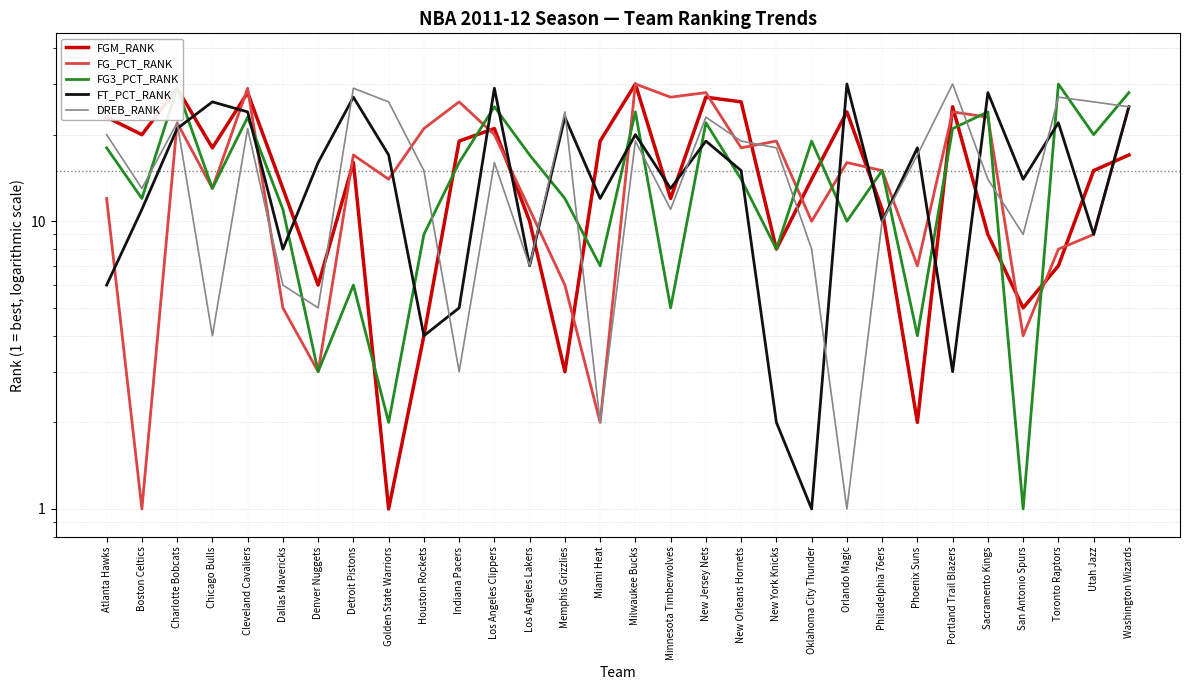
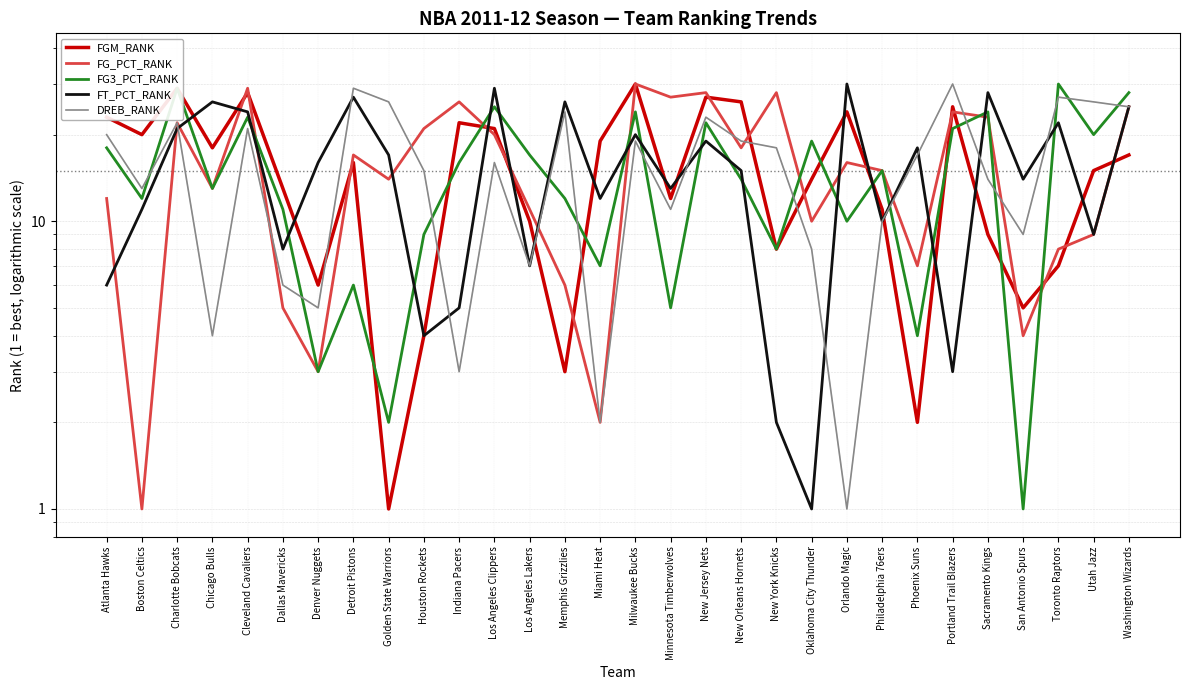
  {
    "FGM_RANK": {
      "Boston Celtics": 20,
      "Chicago Bulls": 18,
      "Cleveland Cavaliers": 28,
      "Dallas Mavericks": 13,
      "Denver Nuggets": 6,
      "Detroit Pistons": 16,
      "Golden State Warriors": 1,
-     "Indiana Pacers": 19,
+     "Indiana Pacers": 22,
      "Los Angeles Clippers": 21,
      "Los Angeles Lakers": 10,
      "Memphis Grizzlies": 3,
      "Miami Heat": 19,
      "Minnesota Timberwolves": 12,
      "New Jersey Nets": 27,
      "New Orleans Hornets": 26,
      "Oklahoma City Thunder": 14,
      "Orlando Magic": 24,
      "Philadelphia 76ers": 11,
      "Phoenix Suns": 2,
      "Portland Trail Blazers": 25,
      "Sacramento Kings": 9,
      "San Antonio Spurs": 5,
      "Toronto Raptors": 7,
      "Utah Jazz": 15,
      "Washington Wizards": 17
    },
    "FG_PCT_RANK": {
      "Atlanta Hawks": 12,
      "Boston Celtics": 1,
      "Cleveland Cavaliers": 29,
      "Dallas Mavericks": 5,
      "Detroit Pistons": 17,
      "Golden State Warriors": 14,
      "Houston Rockets": 21,
      "Indiana Pacers": 26,
      "Los Angeles Clippers": 20,
      "Los Angeles Lakers": 11,
      "Memphis Grizzlies": 6,
      "Minnesota Timberwolves": 27,
      "New Jersey Nets": 28,
      "New Orleans Hornets": 18,
-     "New York Knicks": 19,
+     "New York Knicks": 28,
      "Oklahoma City Thunder": 10,
      "Orlando Magic": 16,
      "Phoenix Suns": 7,
      "Portland Trail Blazers": 24,
      "Sacramento Kings": 23,
      "San Antonio Spurs": 4,
      "Toronto Raptors": 8
    },
    "FG3_PCT_RANK": {
      "Atlanta Hawks": 18,
      "Boston Celtics": 12,
      "Cleveland Cavaliers": 23,
      "Dallas Mavericks": 11,
      "Detroit Pistons": 6,
      "Golden State Warriors": 2,
      "Houston Rockets": 9,
      "Indiana Pacers": 16,
      "Los Angeles Clippers": 25,
      "Los Angeles Lakers": 17,
      "Memphis Grizzlies": 12,
      "Miami Heat": 7,
      "Milwaukee Bucks": 24,
      "Minnesota Timberwolves": 5,
      "New Jersey Nets": 22,
      "New Orleans Hornets": 14,
      "Oklahoma City Thunder": 19,
      "Orlando Magic": 10,
      "Phoenix Suns": 4,
      "Portland Trail Blazers": 21,
      "Sacramento Kings": 24,
      "San Antonio Spurs": 1,
      "Toronto Raptors": 30,
      "Utah Jazz": 20,
      "Washington Wizards": 28
    },
    "FT_PCT_RANK": {
      "Atlanta Hawks": 6,
      "Boston Celtics": 11,
      "Charlotte Bobcats": 21,
      "Chicago Bulls": 26,
      "Cleveland Cavaliers": 24,
      "Dallas Mavericks": 8,
      "Denver Nuggets": 16,
      "Detroit Pistons": 27,
      "Golden State Warriors": 17,
      "Indiana Pacers": 5,
      "Los Angeles Clippers": 29,
-     "Memphis Grizzlies": 23,
+     "Memphis Grizzlies": 26,
      "Miami Heat": 12,
      "Milwaukee Bucks": 20,
      "Minnesota Timberwolves": 13,
      "New Jersey Nets": 19,
      "New Orleans Hornets": 15,
      "New York Knicks": 2,
      "Oklahoma City Thunder": 1,
      "Orlando Magic": 30,
      "Phoenix Suns": 18,
      "Portland Trail Blazers": 3,
      "Sacramento Kings": 28,
      "San Antonio Spurs": 14,
      "Toronto Raptors": 22
    },
    "DREB_RANK": {
      "Atlanta Hawks": 20,
      "Boston Celtics": 13,
      "Chicago Bulls": 4,
      "Cleveland Cavaliers": 21,
      "Dallas Mavericks": 6,
      "Denver Nuggets": 5,
      "Detroit Pistons": 29,
      "Golden State Warriors": 26,
      "Houston Rockets": 15,
      "Indiana Pacers": 3,
      "Los Angeles Clippers": 16,
      "Memphis Grizzlies": 24,
      "Milwaukee Bucks": 19,
      "Minnesota Timberwolves": 11,
      "New Jersey Nets": 23,
      "New Orleans Hornets": 19,
      "New York Knicks": 18,
      "Oklahoma City Thunder": 8,
      "Orlando Magic": 1,
      "Phoenix Suns": 17,
      "Portland Trail Blazers": 30,
      "Sacramento Kings": 14,
      "San Antonio Spurs": 9,
      "Toronto Raptors": 27,
      "Utah Jazz": 26
    }
  }
